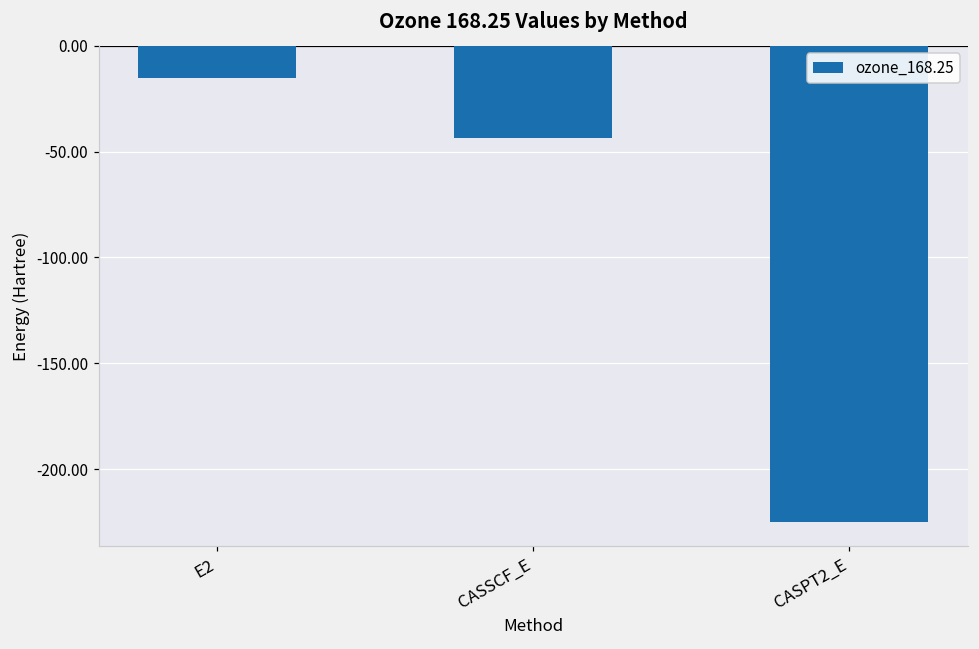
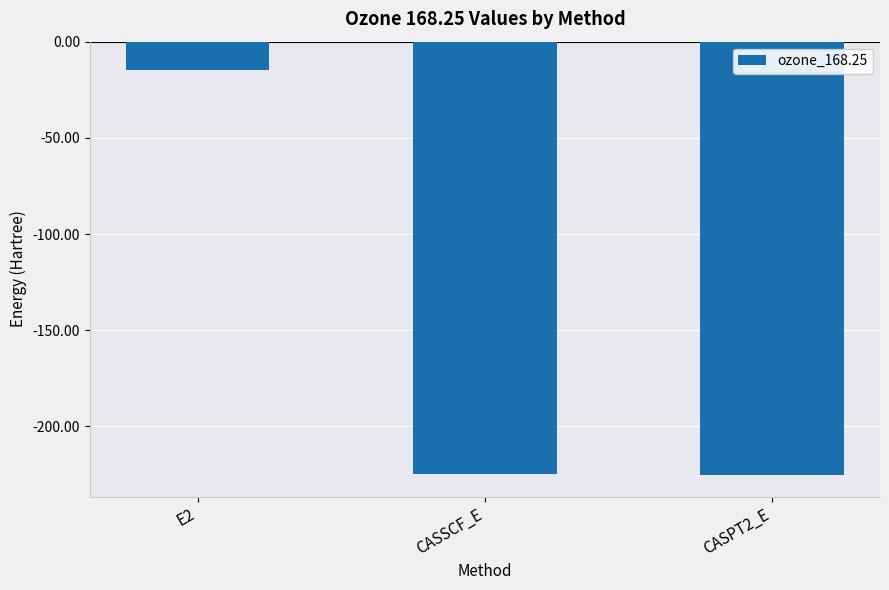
  {
    "E2": -15,
-   "CASSCF_E": -44,
+   "CASSCF_E": -224,
    "CASPT2_E": -225
  }
